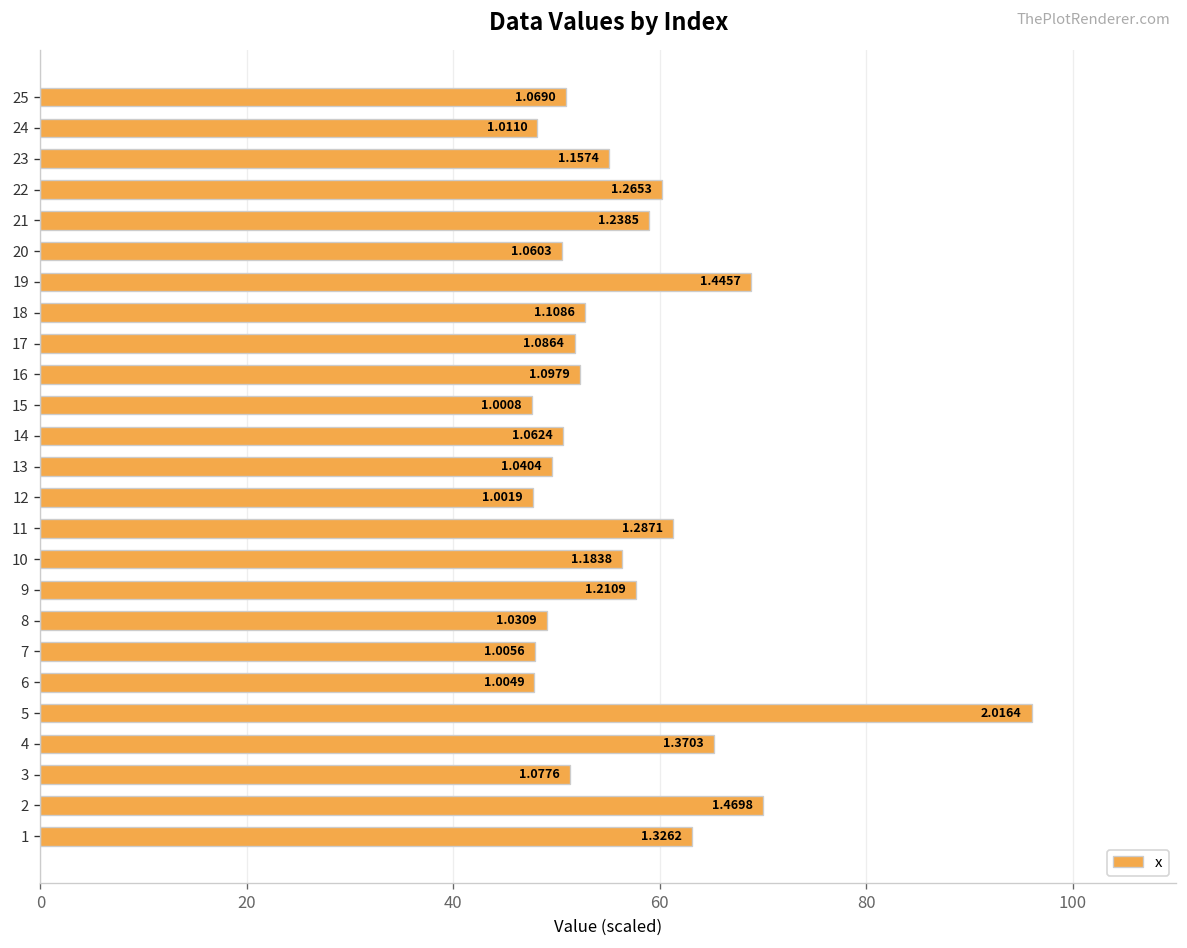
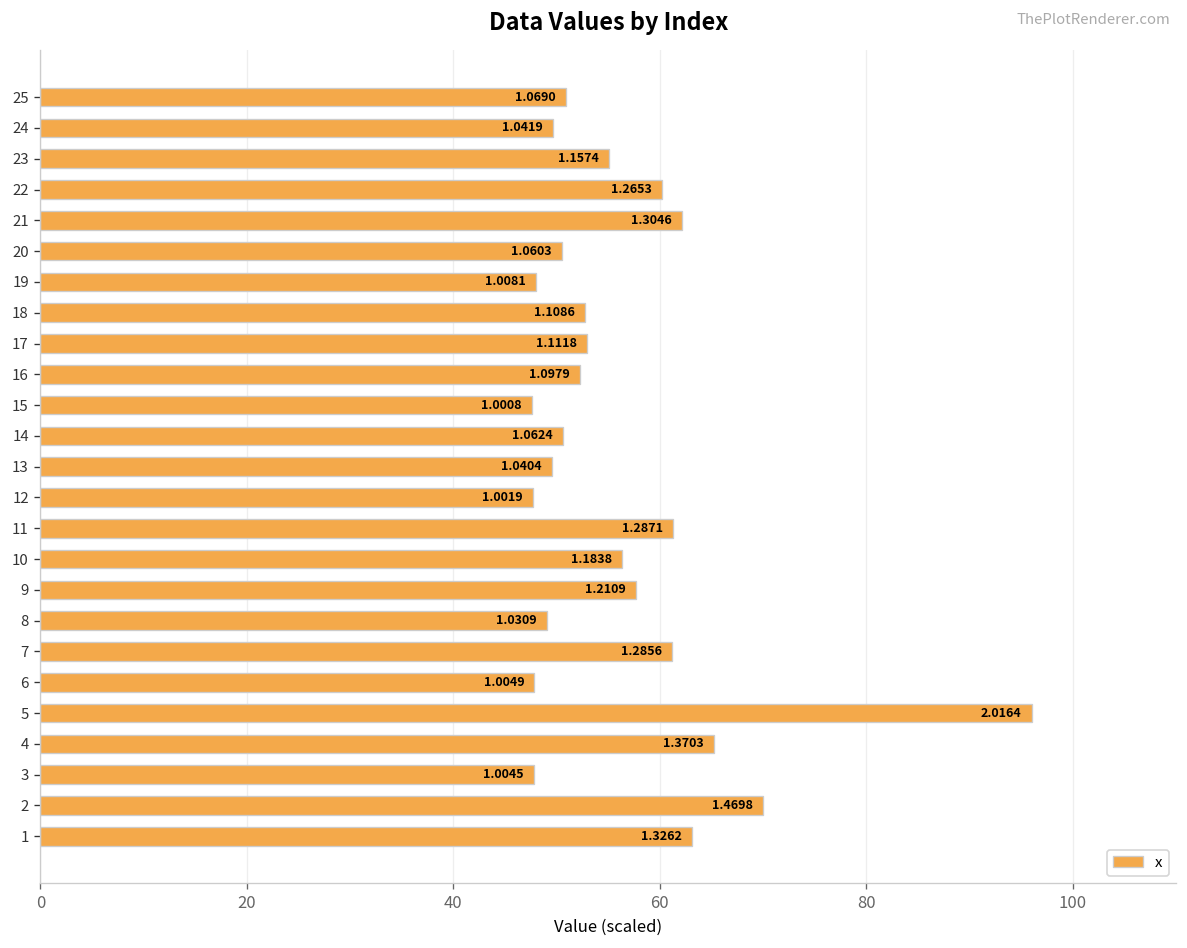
  {
-   "24": 1.0110,
-   "21": 1.2385,
-   "19": 1.4457,
-   "17": 1.0864,
-   "7": 1.0056,
-   "3": 1.0776
+   "24": 1.0419,
+   "21": 1.3046,
+   "19": 1.0081,
+   "17": 1.1118,
+   "7": 1.2856,
+   "3": 1.0045
  }
